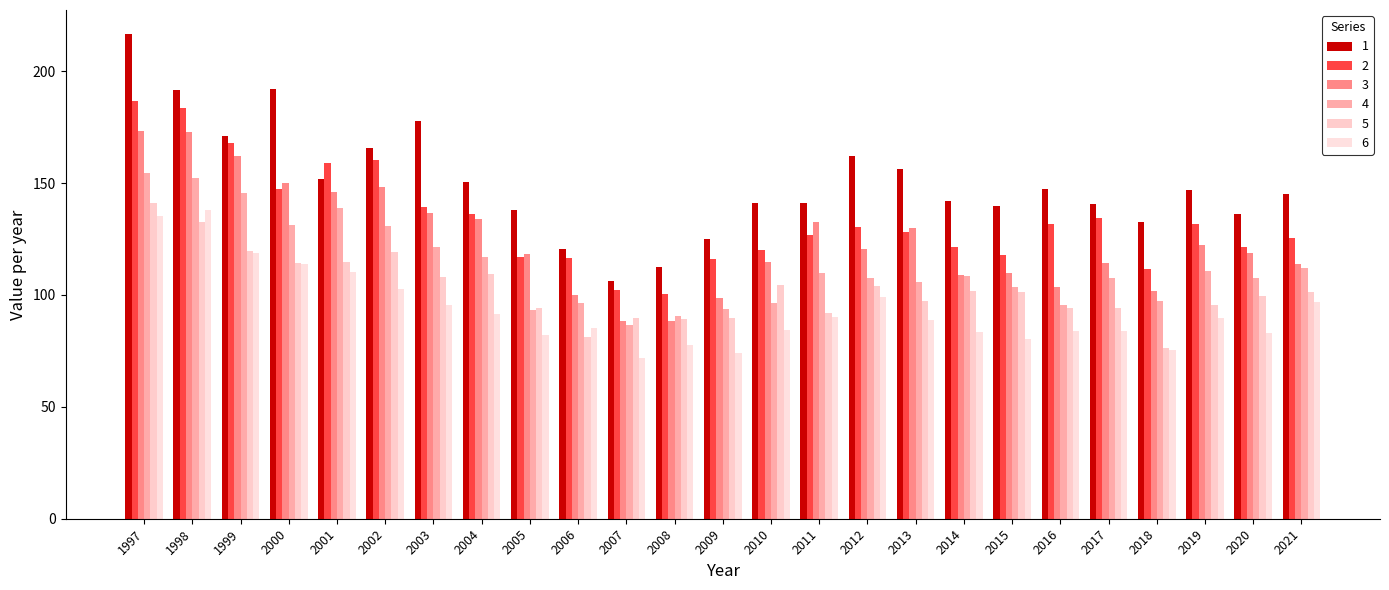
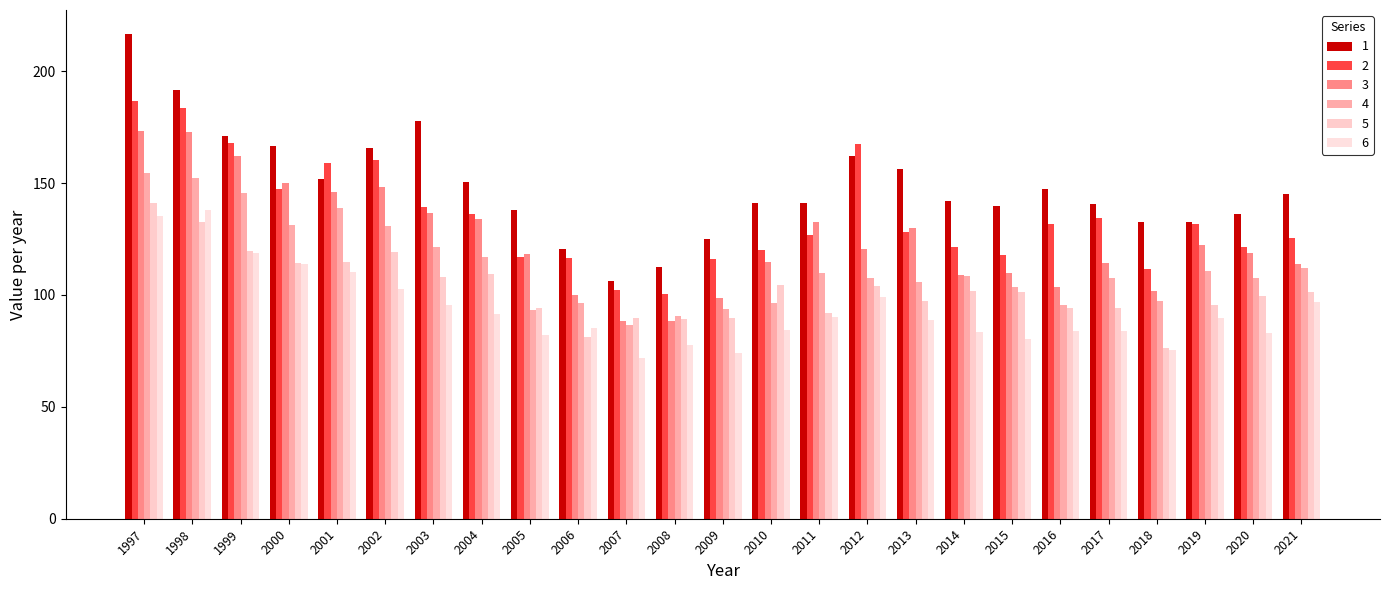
  {
    "1": {
      "1997": 217,
      "1998": 192,
      "1999": 171,
-     "2000": 192,
+     "2000": 166,
      "2001": 152,
      "2002": 166,
      "2003": 178,
      "2004": 151,
      "2005": 138,
      "2006": 121,
      "2007": 106,
      "2008": 112,
      "2009": 125,
      "2010": 141,
      "2011": 141,
      "2012": 162,
      "2013": 156,
      "2014": 142,
      "2015": 140,
      "2016": 147,
      "2017": 141,
      "2018": 132,
-     "2019": 147,
+     "2019": 133,
      "2020": 136,
      "2021": 145
    },
    "2": {
      "1997": 187,
      "1998": 183,
      "1999": 168,
      "2000": 147,
      "2001": 159,
      "2002": 160,
      "2003": 139,
      "2004": 136,
      "2005": 117,
      "2006": 117,
      "2007": 102,
      "2008": 100,
      "2009": 116,
      "2010": 120,
      "2011": 127,
-     "2012": 130,
+     "2012": 167,
      "2013": 128,
      "2014": 121,
      "2015": 118,
      "2016": 132,
      "2017": 134,
      "2018": 112,
      "2019": 132,
      "2020": 121,
      "2021": 126
    }
  }
